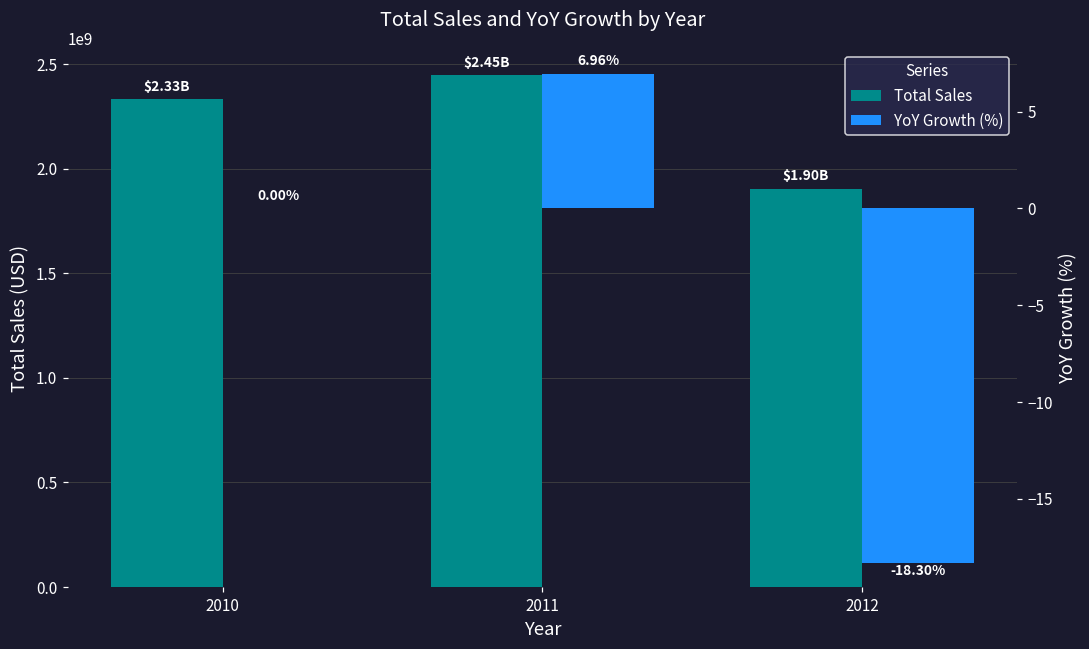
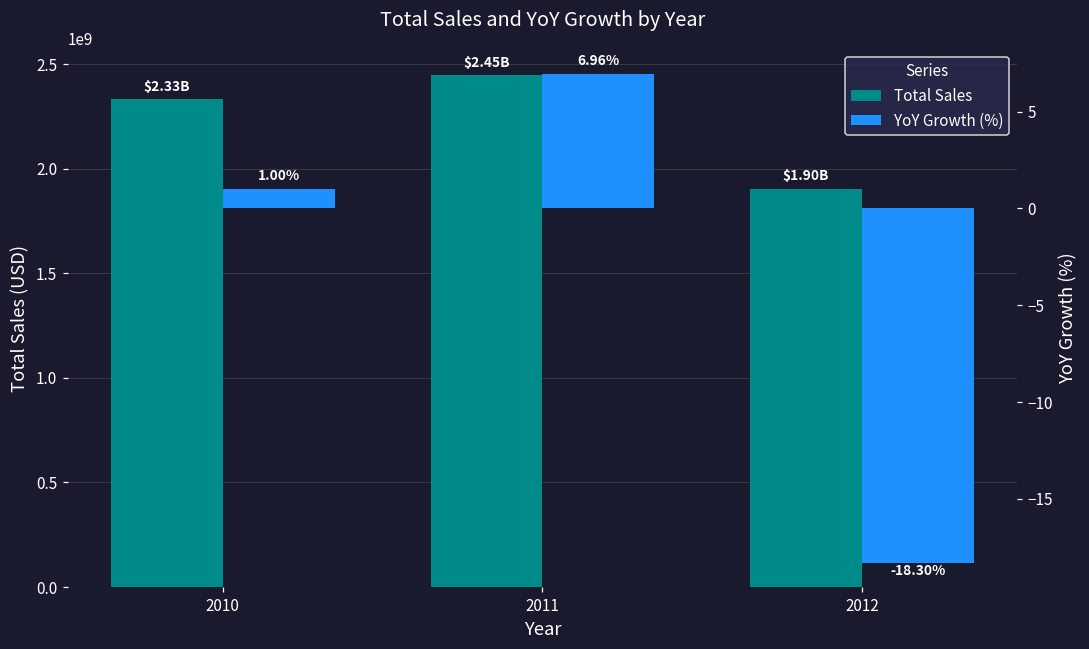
  {
    "Total Sales": {
      "2010": "$2.33B",
      "2011": "$2.45B",
      "2012": "$1.90B"
    },
    "YoY Growth (%)": {
-     "2010": "0.00%",
+     "2010": "1.00%",
      "2011": "6.96%",
      "2012": "-18.30%"
    }
  }
